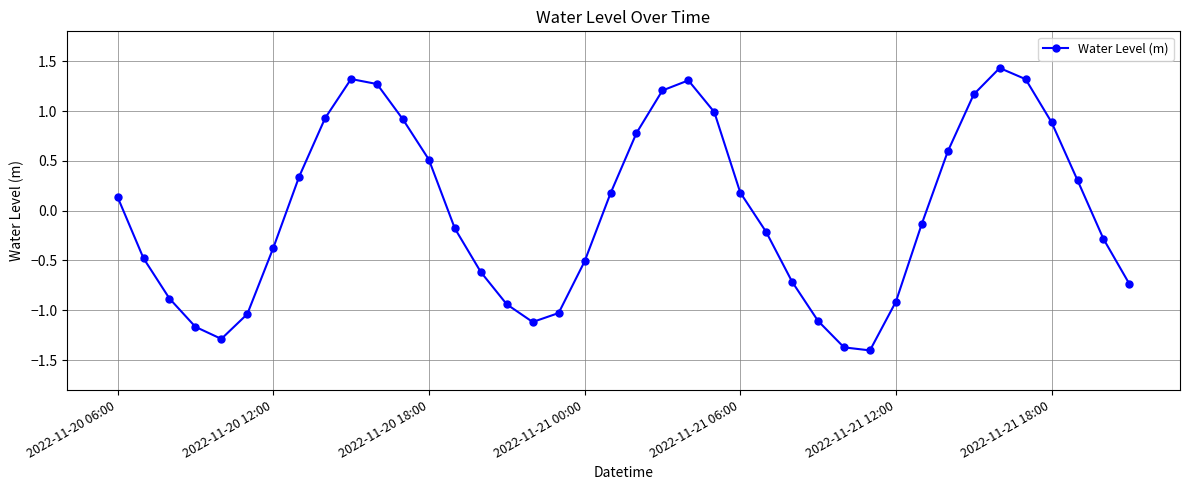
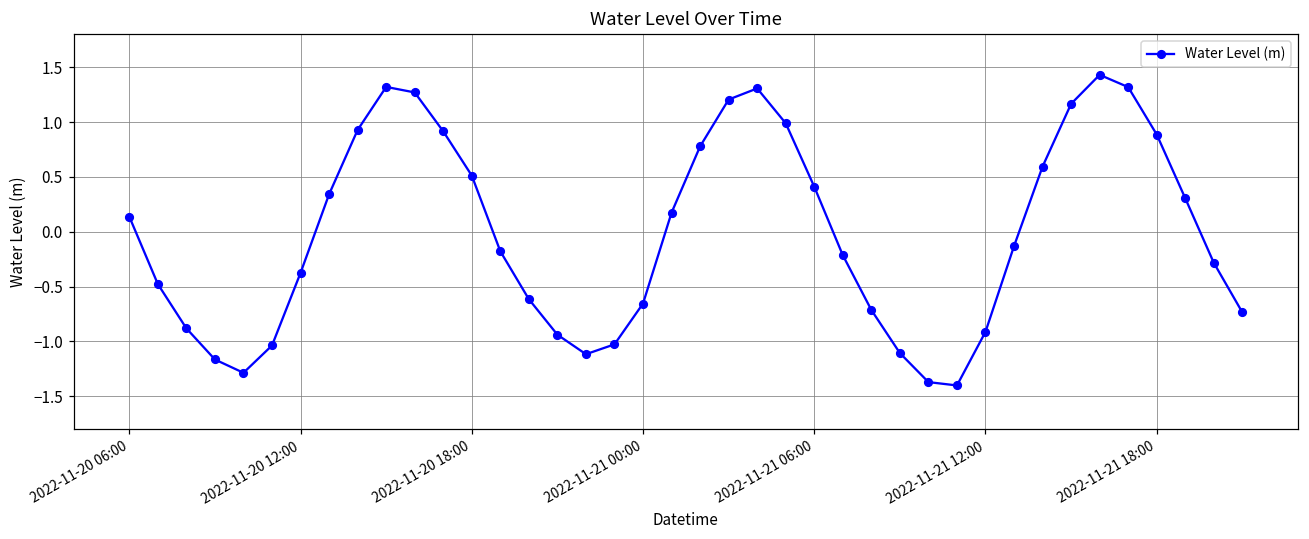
  {
    "2022-11-20 06:00": 0.1,
    "2022-11-20 12:00": -0.4,
    "2022-11-20 18:00": 0.5,
-   "2022-11-21 00:00": -0.5,
-   "2022-11-21 06:00": 0.2,
+   "2022-11-21 00:00": -0.7,
+   "2022-11-21 06:00": 0.4,
    "2022-11-21 12:00": -0.9,
    "2022-11-21 18:00": 0.9
  }
